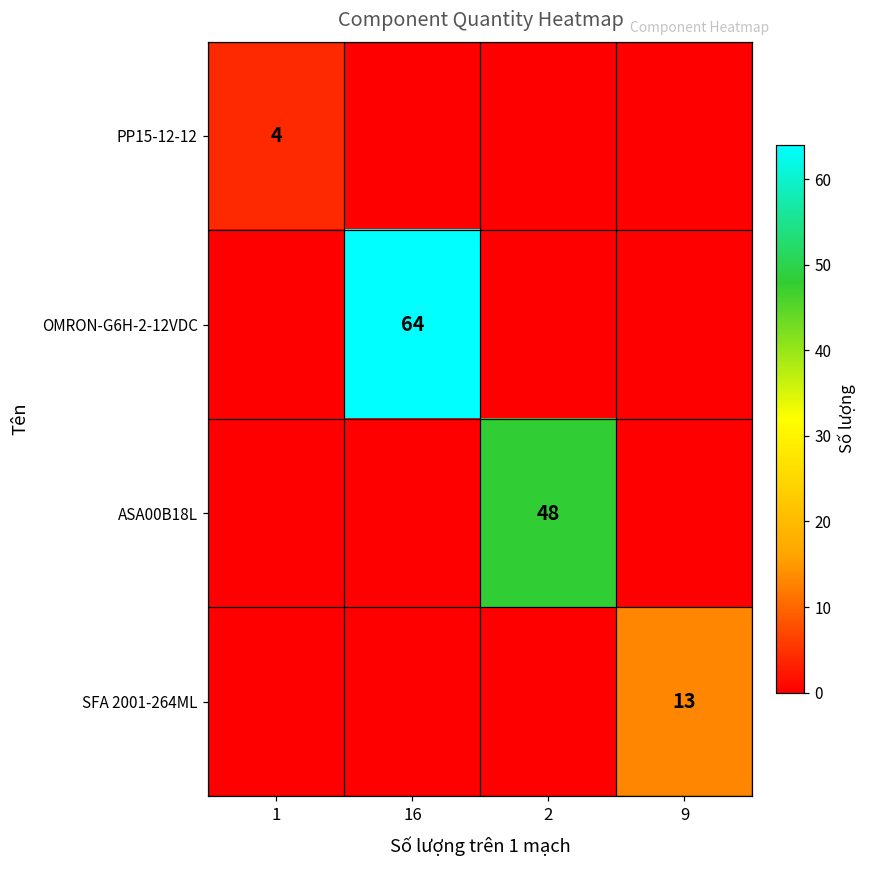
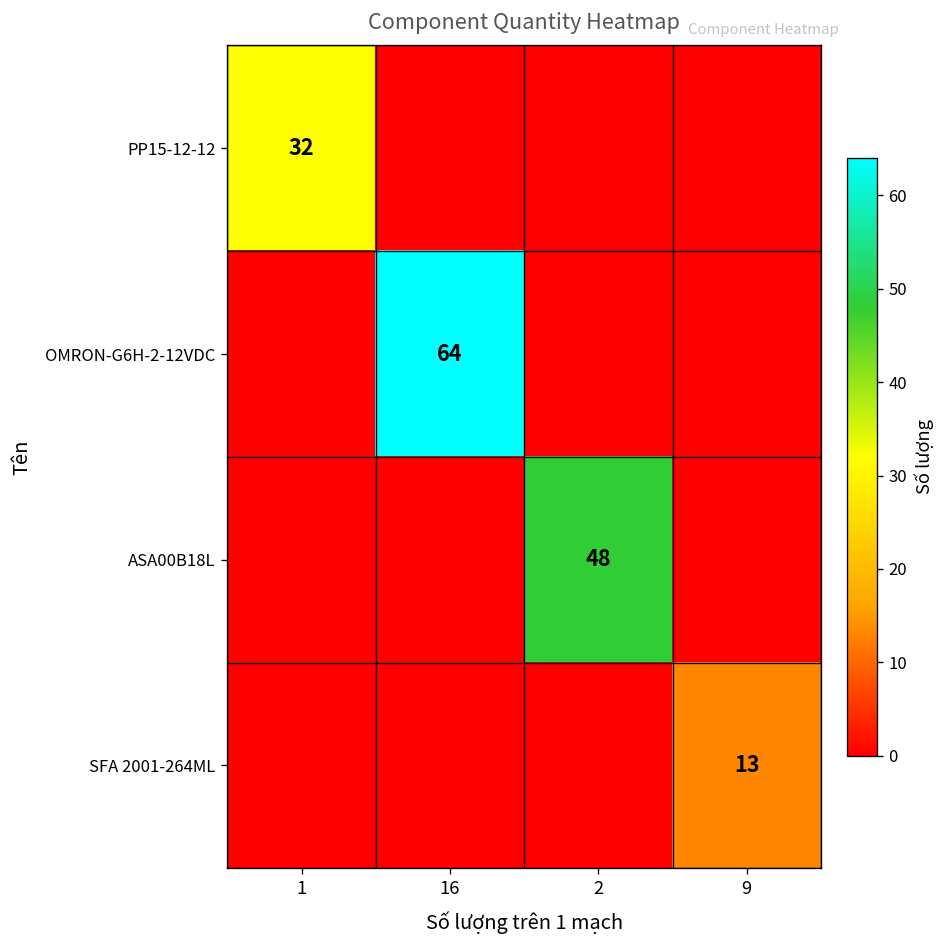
  {
    "PP15-12-12": {
-     "1": 4
+     "1": 32
    },
    "OMRON-G6H-2-12VDC": {
      "16": 64
    },
    "ASA00B18L": {
      "2": 48
    },
    "SFA 2001-264ML": {
      "9": 13
    }
  }
